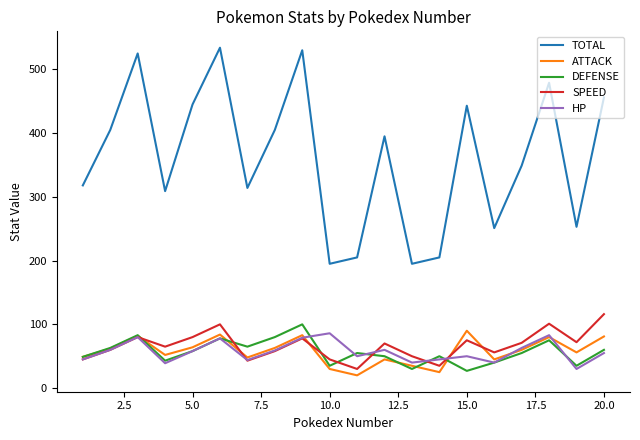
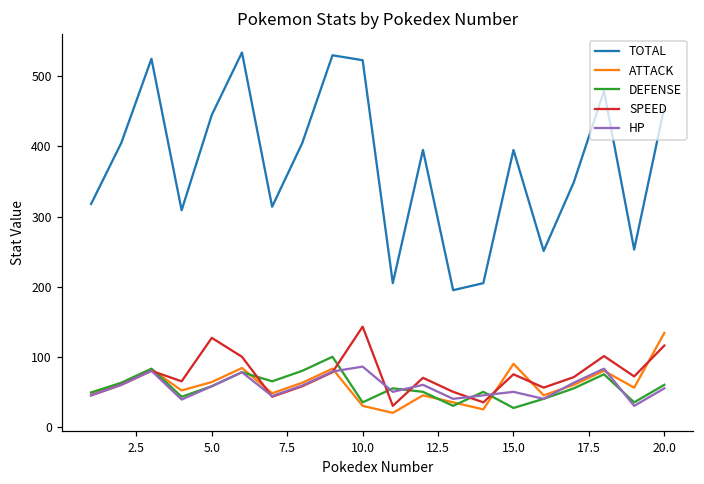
  {
    "TOTAL": {
      "5.0": 450,
-     "10.0": 200,
-     "15.0": 440
+     "10.0": 520,
+     "15.0": 400
    },
    "ATTACK": {
      "5.0": 60,
      "10.0": 30,
      "15.0": 90,
-     "20.0": 80
+     "20.0": 130
    },
    "DEFENSE": {
      "10.0": 40,
      "15.0": 30,
      "20.0": 60
    },
    "SPEED": {
-     "5.0": 80,
-     "10.0": 50,
+     "5.0": 130,
+     "10.0": 140,
      "15.0": 80,
      "20.0": 120
    },
    "HP": {
      "10.0": 90,
      "15.0": 50,
      "20.0": 60
    }
  }
